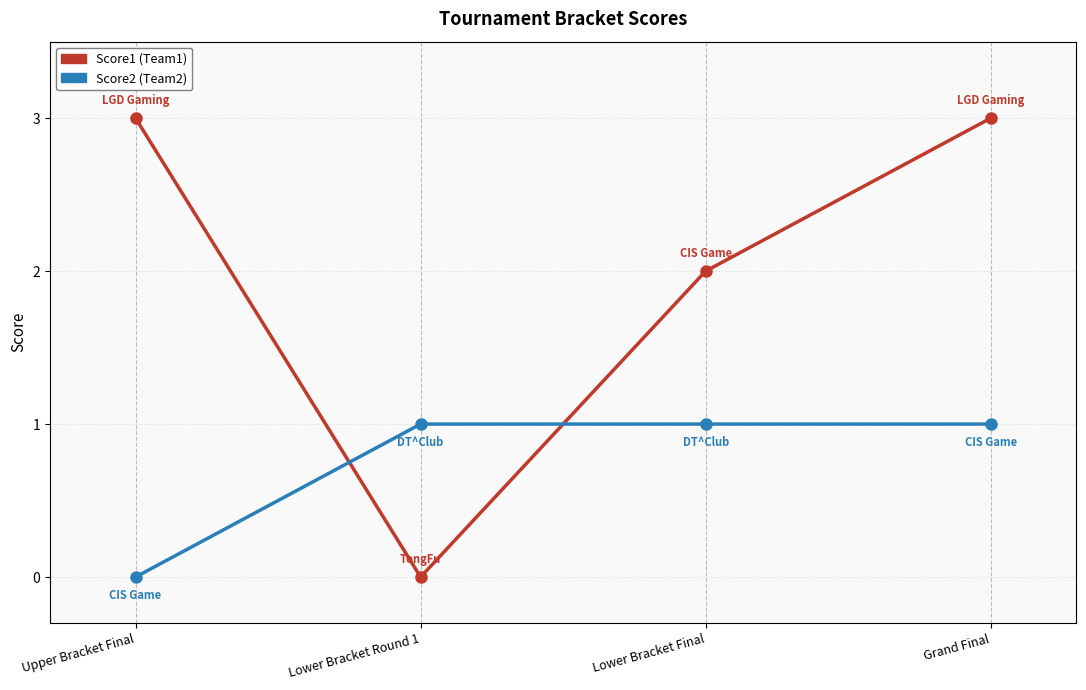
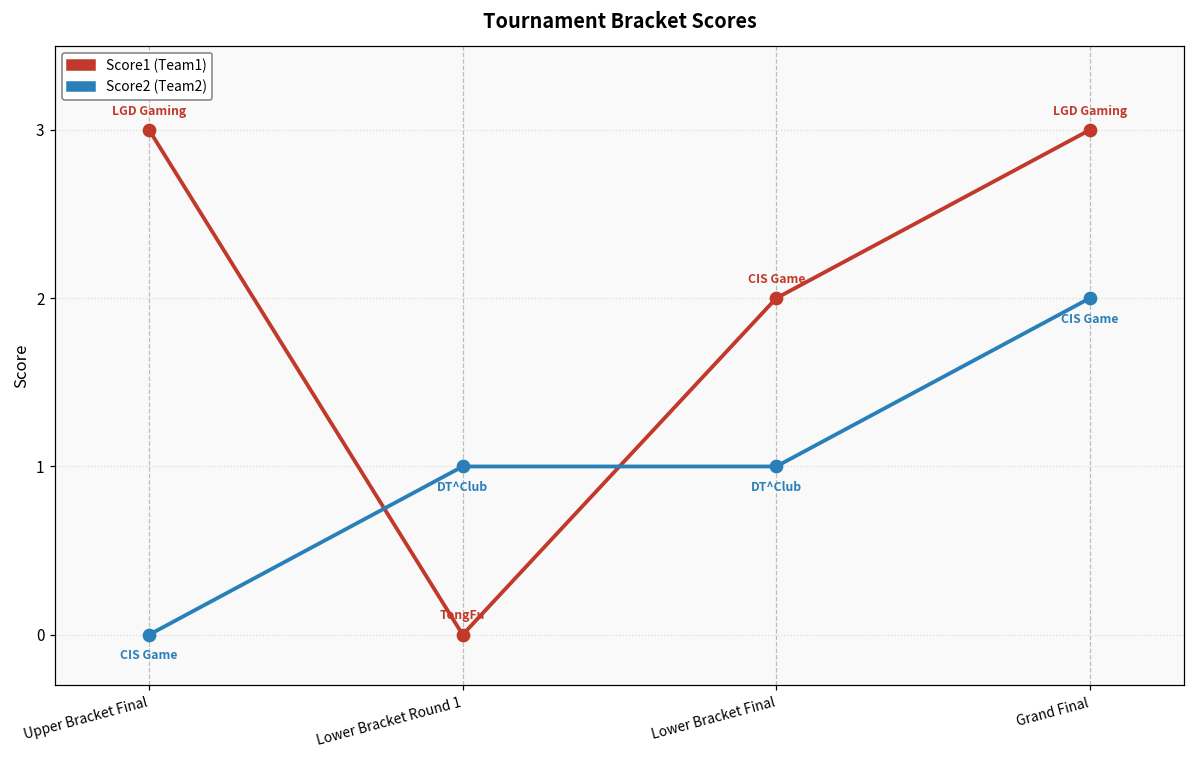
  {
    "Score1 (Team1)": {
      "Upper Bracket Final": 3,
      "Lower Bracket Round 1": 0,
      "Lower Bracket Final": 2,
      "Grand Final": 3
    },
    "Score2 (Team2)": {
      "Upper Bracket Final": 0,
      "Lower Bracket Round 1": 1,
      "Lower Bracket Final": 1,
-     "Grand Final": 1
+     "Grand Final": 2
    }
  }
